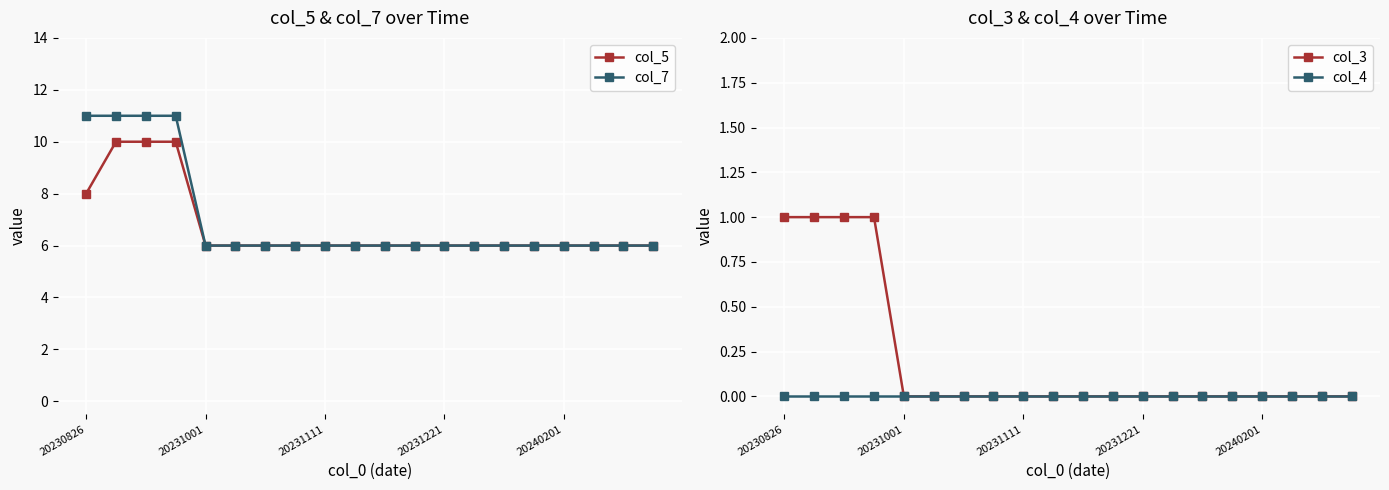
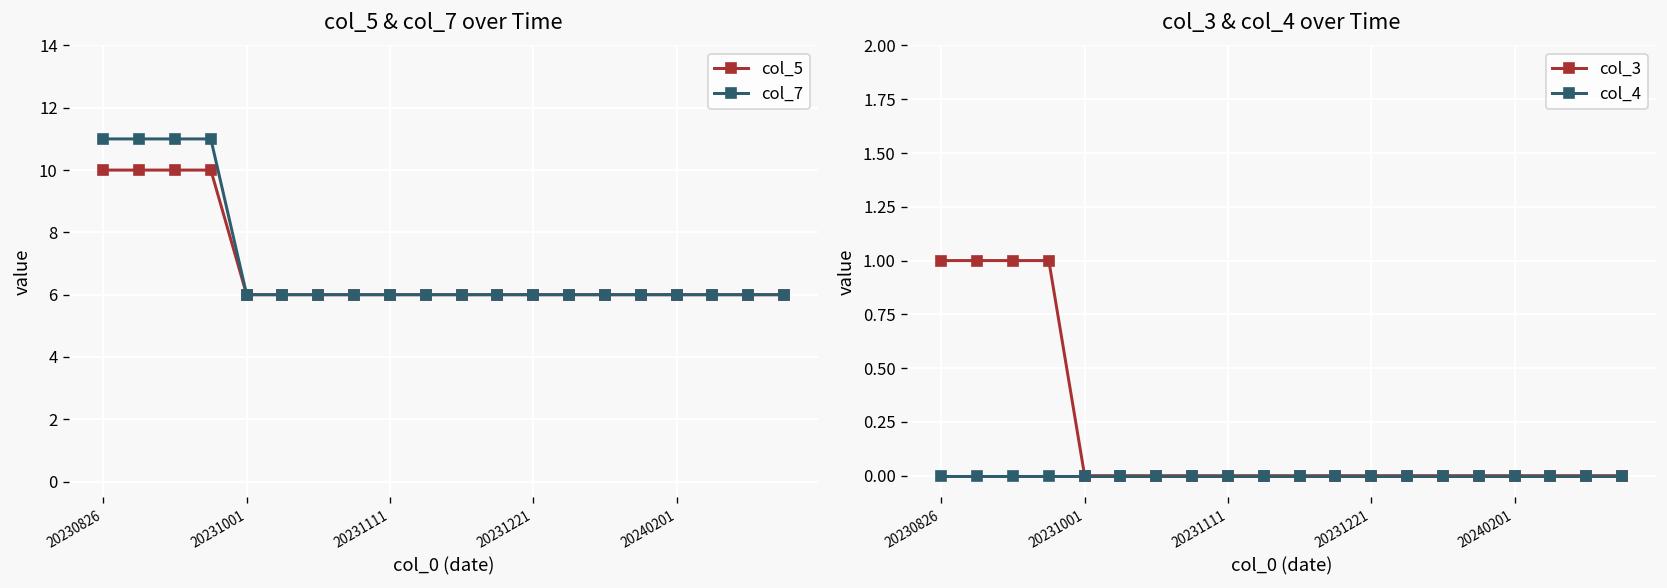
  {
    "col_5 & col_7 over Time": {
      "col_5": {
-       "20230826": 8
+       "20230826": 10
      },
      "col_7": {
        "20230826": 11
      }
    },
    "col_3 & col_4 over Time": {
      "col_3": {
        "20230826": 1.00
      },
      "col_4": {
        "20230826": 0.00
      }
    }
  }
